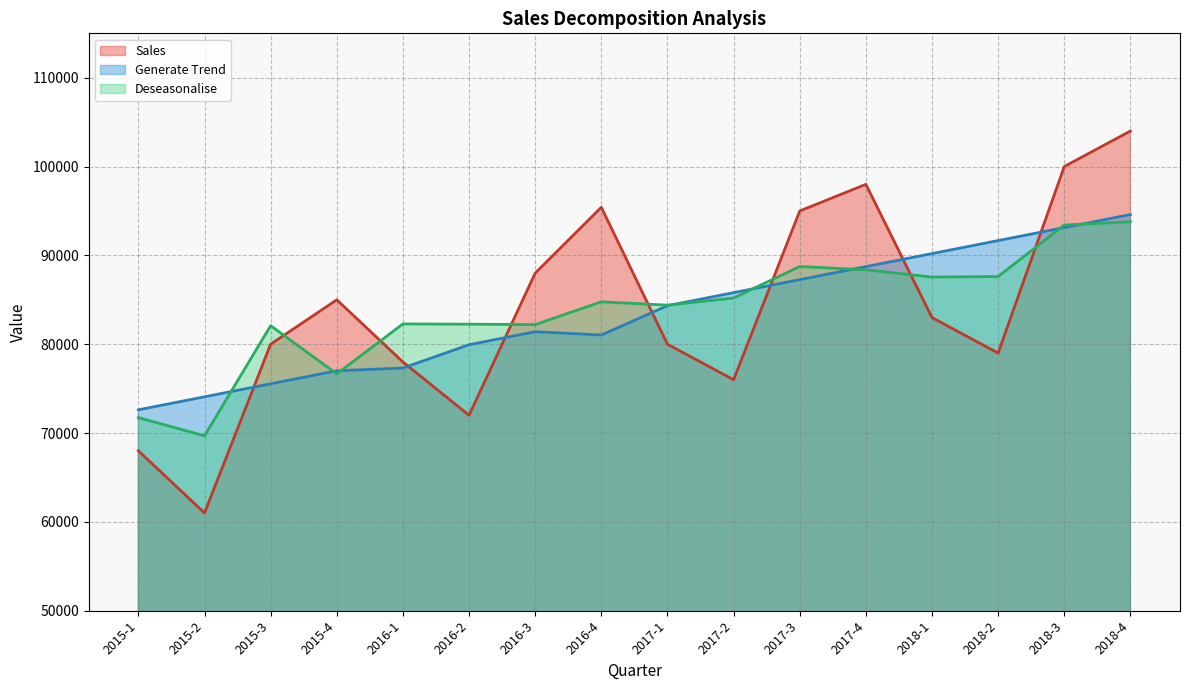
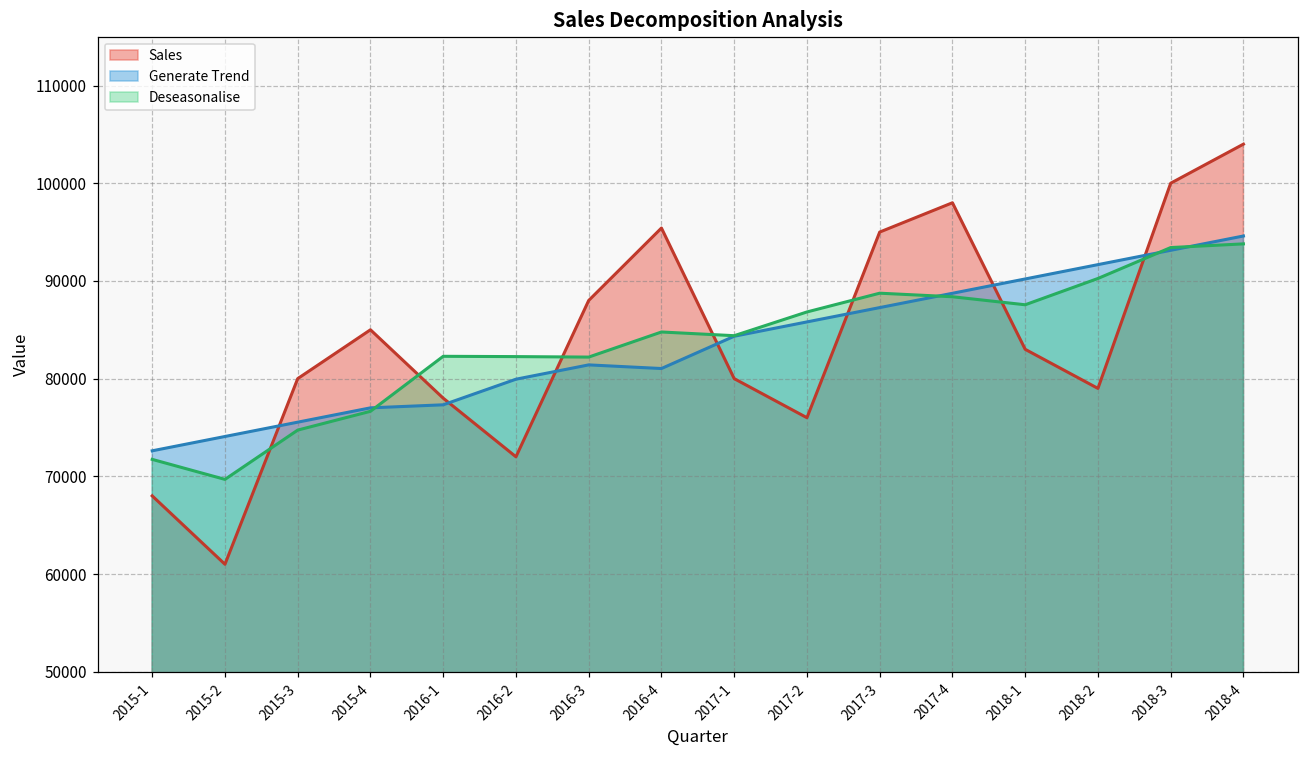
  {
    "Sales": {
      "2015-1": 68000,
      "2015-2": 61000,
      "2015-3": 80000,
      "2015-4": 85000,
      "2016-1": 78000,
      "2016-2": 72000,
      "2016-3": 88000,
      "2016-4": 95000,
      "2017-1": 80000,
      "2017-2": 76000,
      "2017-3": 95000,
      "2017-4": 98000,
      "2018-1": 83000,
      "2018-2": 79000,
      "2018-3": 100000,
      "2018-4": 104000
    },
    "Generate Trend": {
      "2015-1": 73000,
      "2015-2": 74000,
      "2015-3": 76000,
      "2015-4": 77000,
      "2016-1": 77000,
      "2016-2": 80000,
      "2016-3": 81000,
      "2016-4": 81000,
      "2017-2": 86000,
      "2017-3": 87000,
      "2017-4": 89000,
      "2018-1": 90000,
      "2018-2": 92000,
      "2018-4": 95000
    },
    "Deseasonalise": {
      "2015-1": 72000,
      "2015-2": 70000,
-     "2015-3": 82000,
+     "2015-3": 75000,
      "2015-4": 77000,
      "2016-1": 82000,
      "2016-2": 82000,
      "2016-3": 82000,
      "2016-4": 85000,
-     "2017-2": 85000,
+     "2017-2": 87000,
      "2017-3": 89000,
      "2017-4": 88000,
      "2018-1": 88000,
-     "2018-2": 88000,
+     "2018-2": 90000,
      "2018-4": 94000
    }
  }
